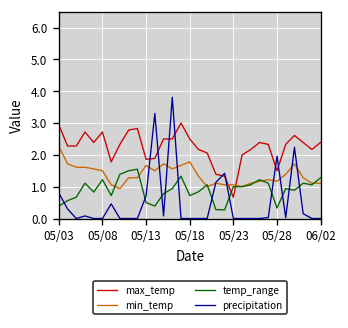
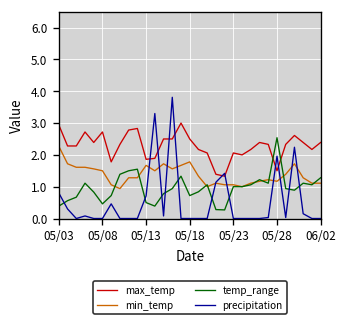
  {
    "max_temp": {
      "05/03": 2.9,
      "05/08": 2.7,
      "05/13": 1.9,
      "05/18": 2.5,
-     "05/23": 0.7,
+     "05/23": 2.1,
      "05/28": 1.5,
      "06/02": 2.4
    },
    "min_temp": {
      "05/03": 2.3,
      "05/08": 1.5,
      "05/13": 1.7,
      "05/18": 1.8,
      "05/28": 1.2,
      "06/02": 1.1
    },
    "temp_range": {
      "05/03": 0.4,
-     "05/08": 1.2,
+     "05/08": 0.5,
      "05/13": 0.5,
      "05/18": 0.7,
-     "05/28": 0.3,
+     "05/28": 2.5,
      "06/02": 1.3
    },
    "precipitation": {
      "05/03": 0.8,
      "05/08": 0.0,
      "05/13": 0.7,
      "05/18": 0.0,
      "05/23": 0.0,
      "05/28": 2.0,
      "06/02": 0.0
    }
  }
